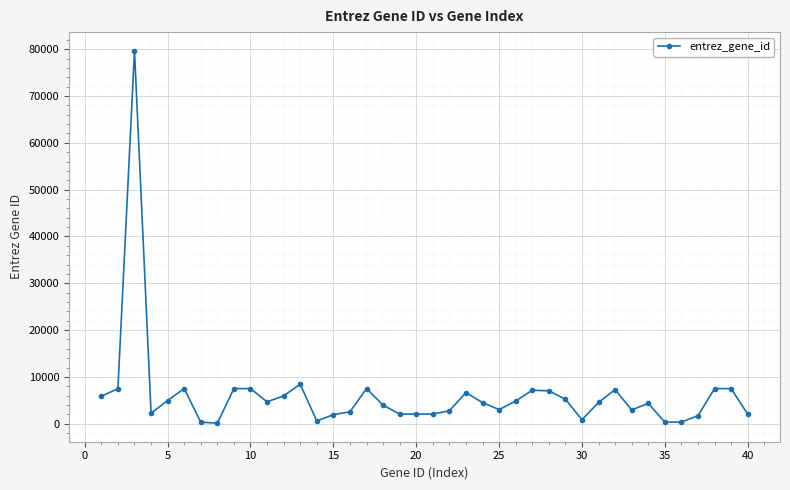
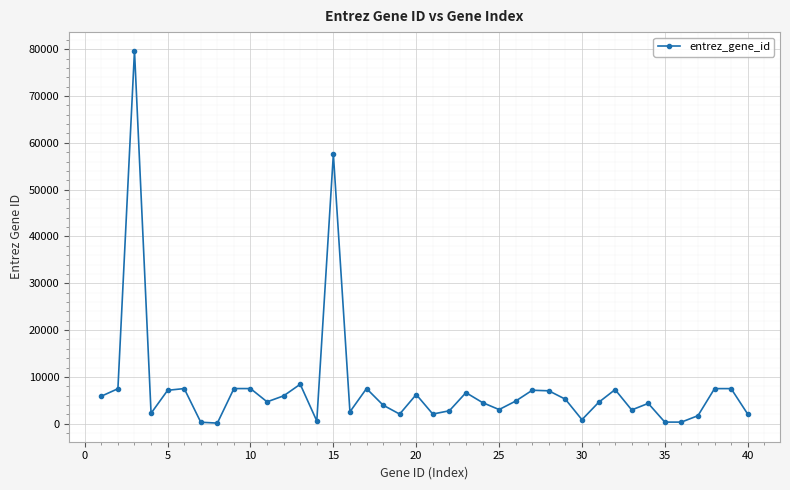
  {
-   "5": 5000,
+   "5": 7000,
    "10": 8000,
-   "15": 2000,
-   "20": 2000,
+   "15": 58000,
+   "20": 6000,
    "25": 3000,
    "30": 1000,
    "35": 0,
    "40": 2000
  }
